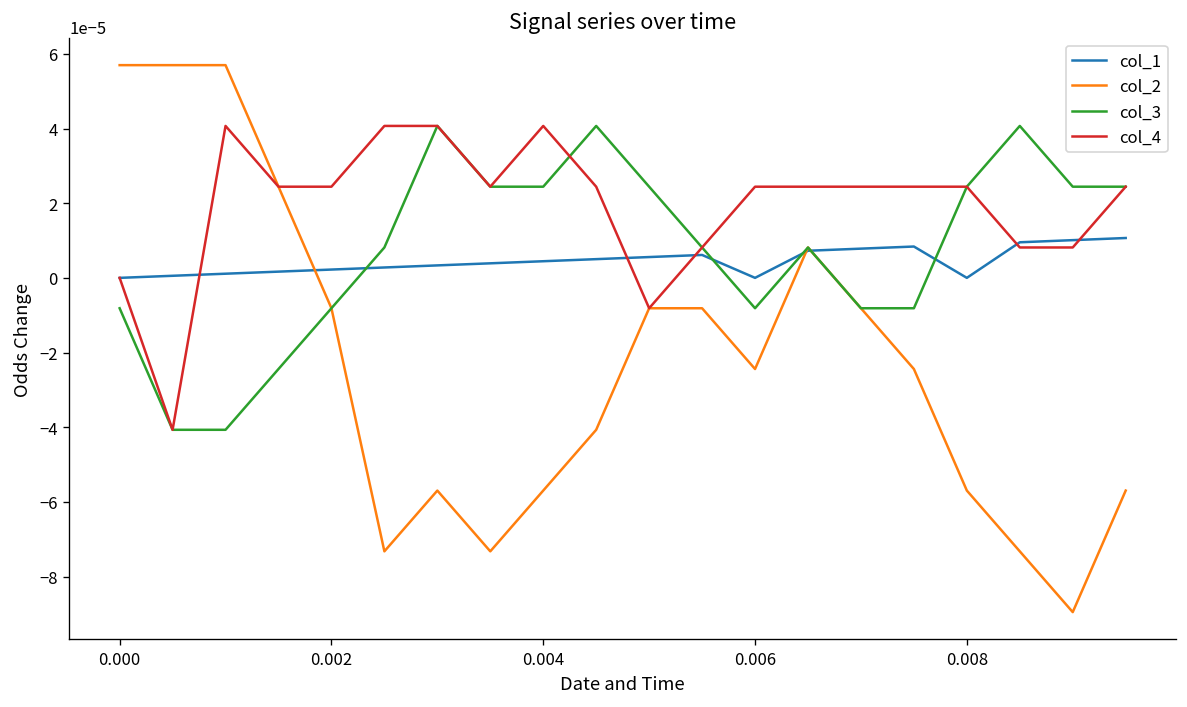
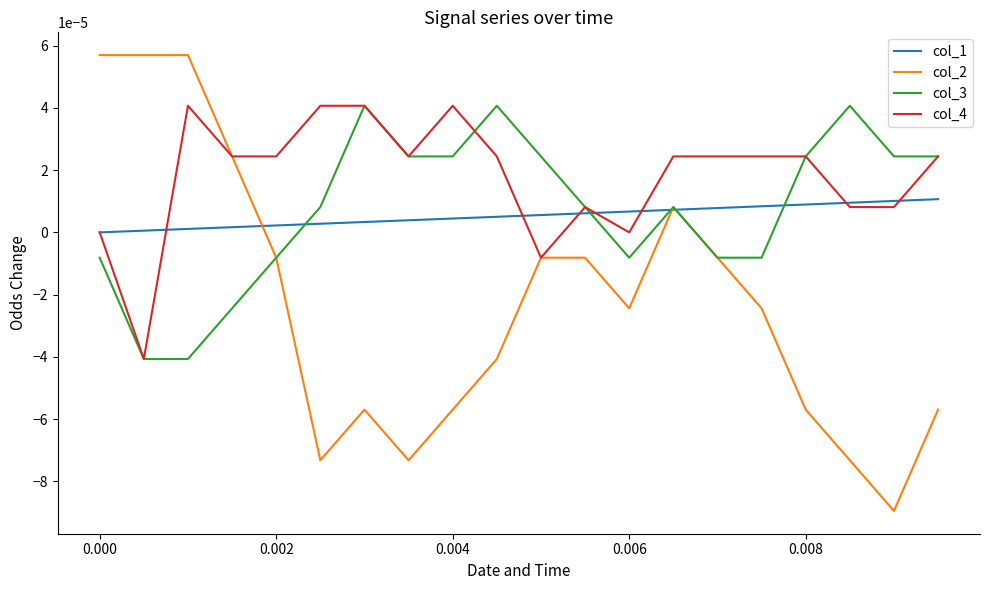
  {
    "col_1": {
      "0.002": 0.000002,
      "0.004": 0.000004,
-     "0.006": 0.00000,
-     "0.008": 0.00000
+     "0.006": 0.00001,
+     "0.008": 0.00001
    },
    "col_2": {
      "0.000": 0.000057,
      "0.004": -0.000057,
      "0.006": -0.000024,
      "0.008": -0.000057
    },
    "col_3": {
      "0.000": -0.000008,
      "0.004": 0.000024,
      "0.006": -0.000008
    },
    "col_4": {
      "0.002": 0.000024,
      "0.004": 0.00004,
-     "0.006": 0.00002
+     "0.006": 0.00000
    }
  }
